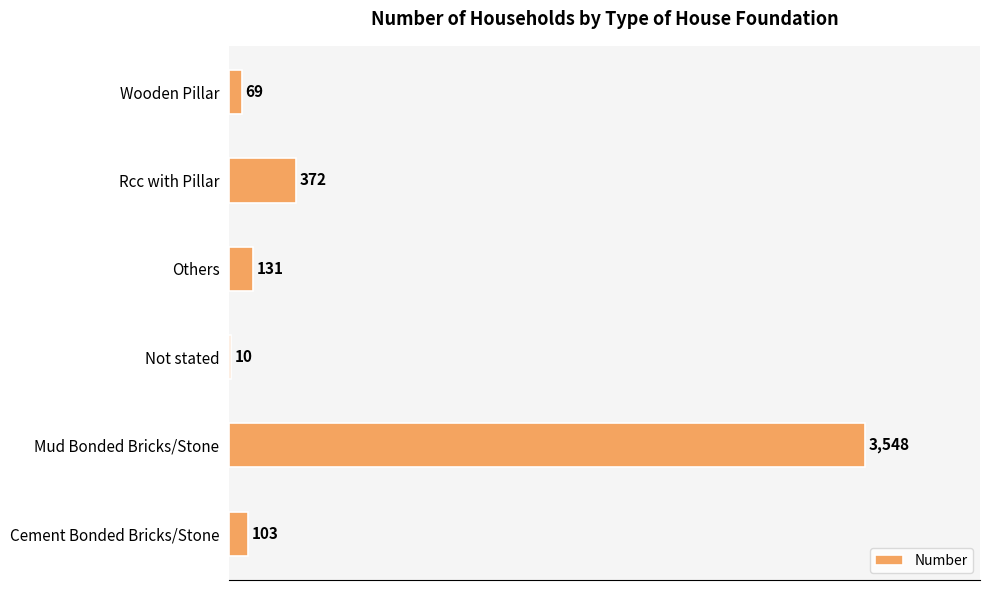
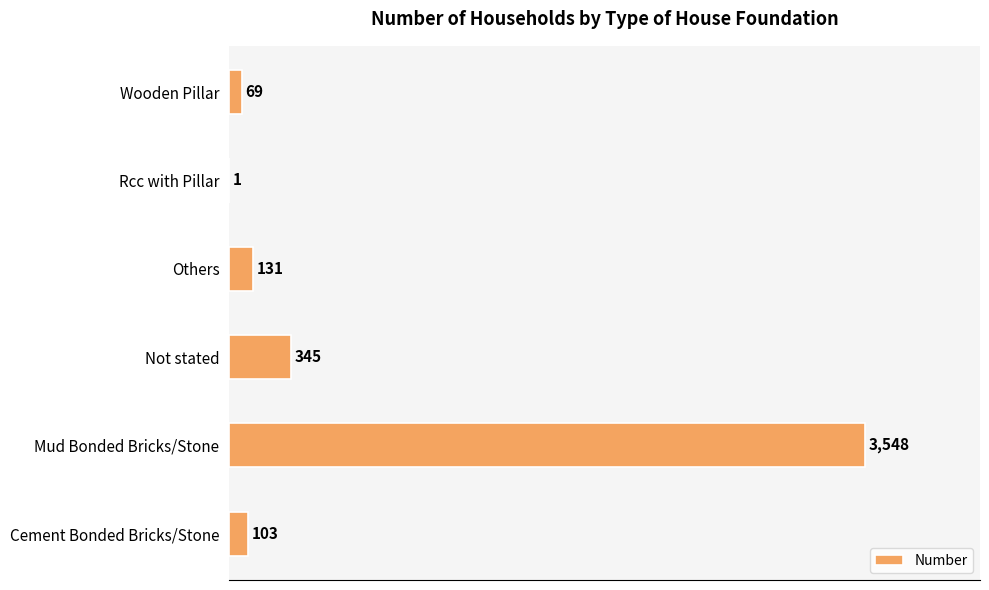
  {
    "Wooden Pillar": "69",
-   "Rcc with Pillar": "372",
+   "Rcc with Pillar": "1",
    "Others": "131",
-   "Not stated": "10",
+   "Not stated": "345",
    "Mud Bonded Bricks/Stone": "3,548",
    "Cement Bonded Bricks/Stone": "103"
  }
